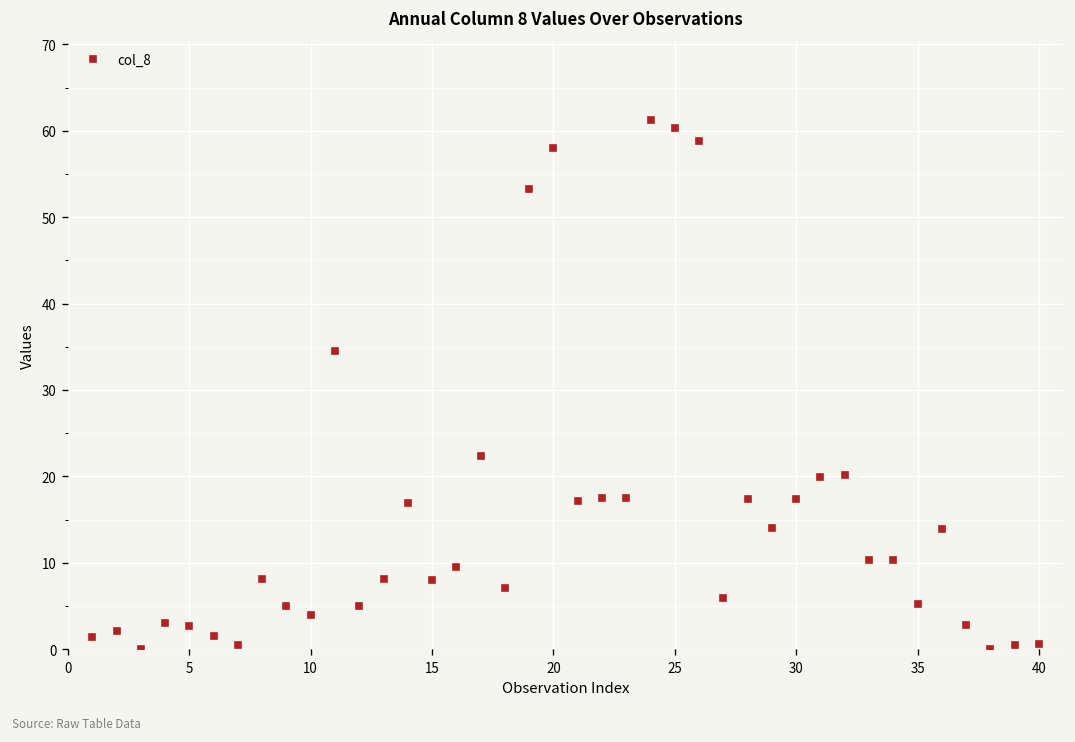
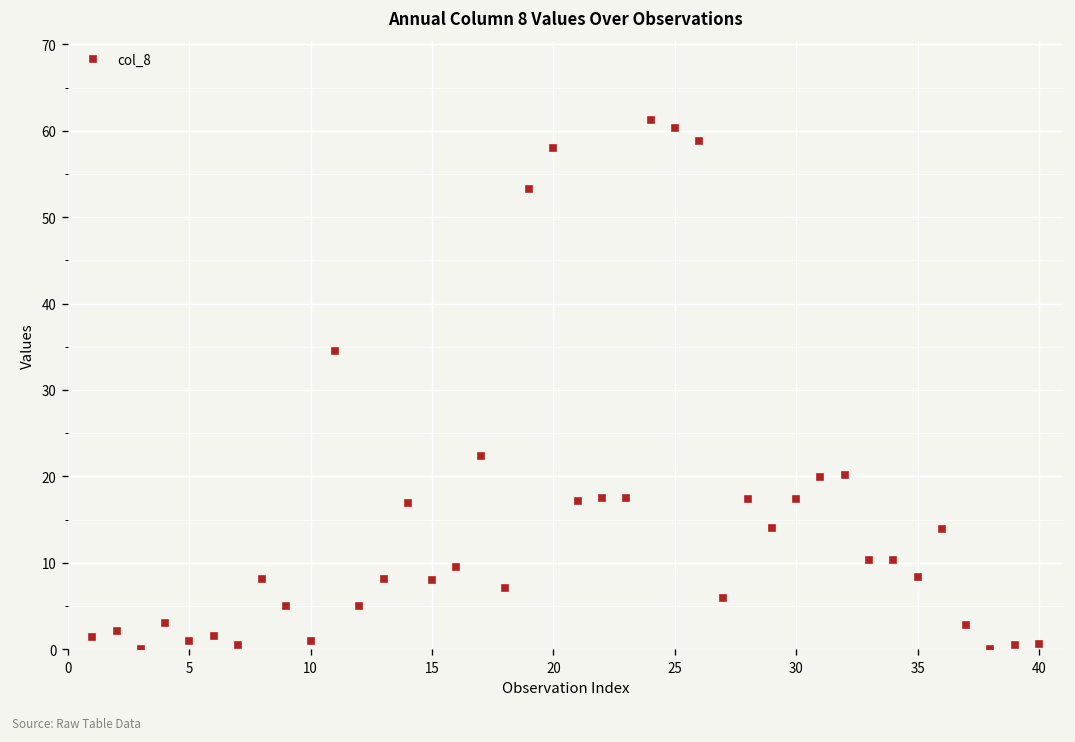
  {
-   "5": 3,
-   "10": 4,
+   "5": 1,
+   "10": 1,
    "15": 8,
    "20": 58,
    "25": 60,
    "30": 17,
-   "35": 5,
+   "35": 8,
    "40": 1
  }
